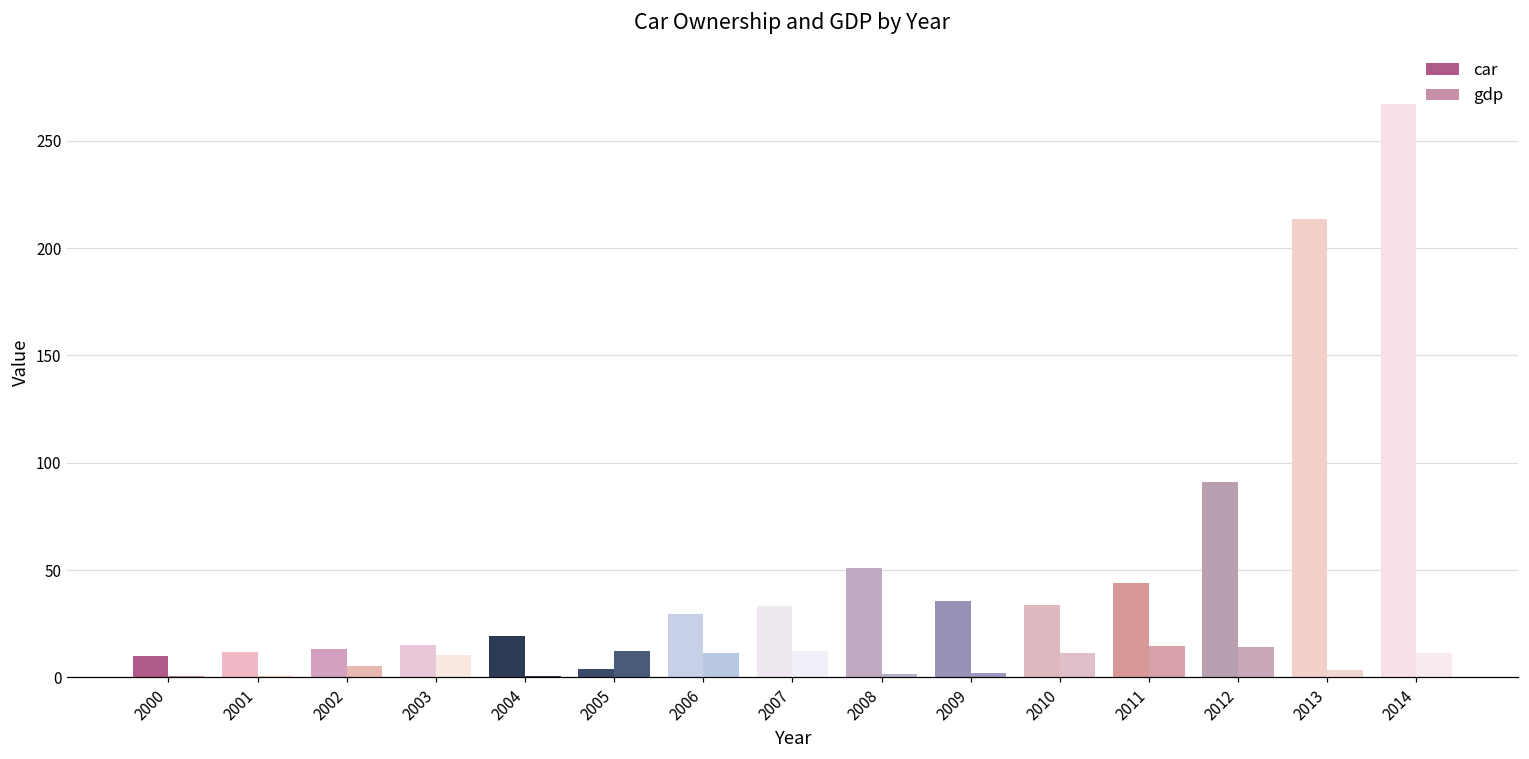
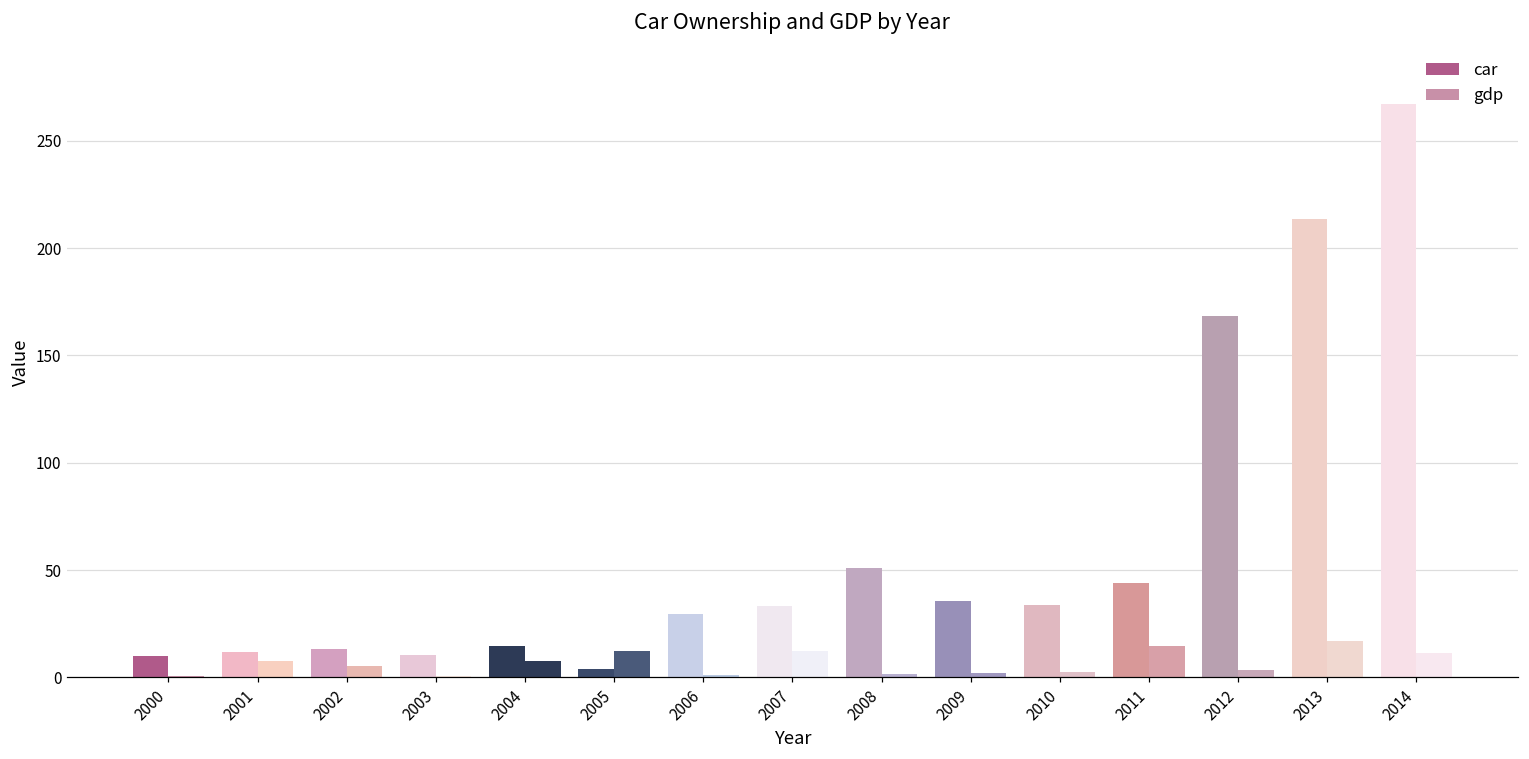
  {
    "car": {
      "2000": 10,
      "2001": 12,
      "2002": 13,
-     "2003": 15,
-     "2004": 19,
+     "2003": 10,
+     "2004": 15,
      "2005": 4,
      "2006": 30,
      "2007": 33,
      "2008": 51,
      "2009": 36,
      "2010": 34,
      "2011": 44,
-     "2012": 91,
+     "2012": 168,
      "2013": 213,
      "2014": 267
    },
    "gdp": {
-     "2001": 1,
+     "2001": 7,
      "2002": 5,
-     "2003": 10,
-     "2004": 1,
+     "2003": 1,
+     "2004": 7,
      "2005": 13,
-     "2006": 11,
+     "2006": 1,
      "2007": 12,
      "2008": 2,
      "2009": 2,
-     "2010": 11,
+     "2010": 2,
      "2011": 15,
-     "2012": 14,
-     "2013": 4,
+     "2012": 3,
+     "2013": 17,
      "2014": 12
    }
  }
